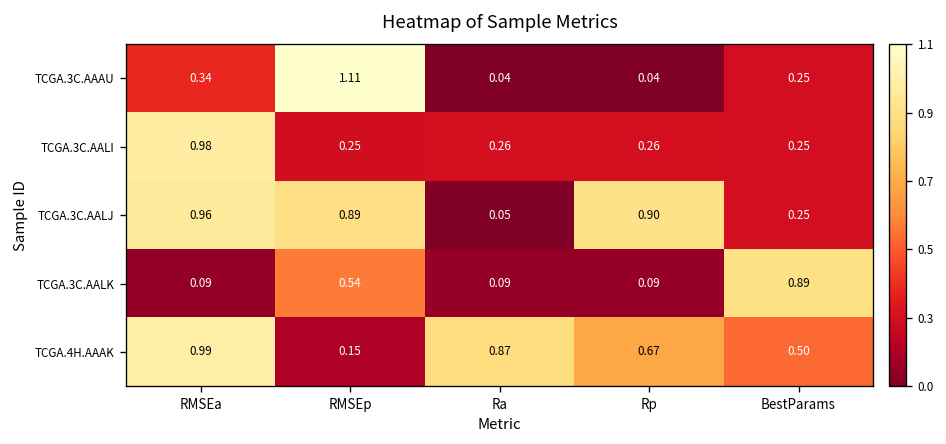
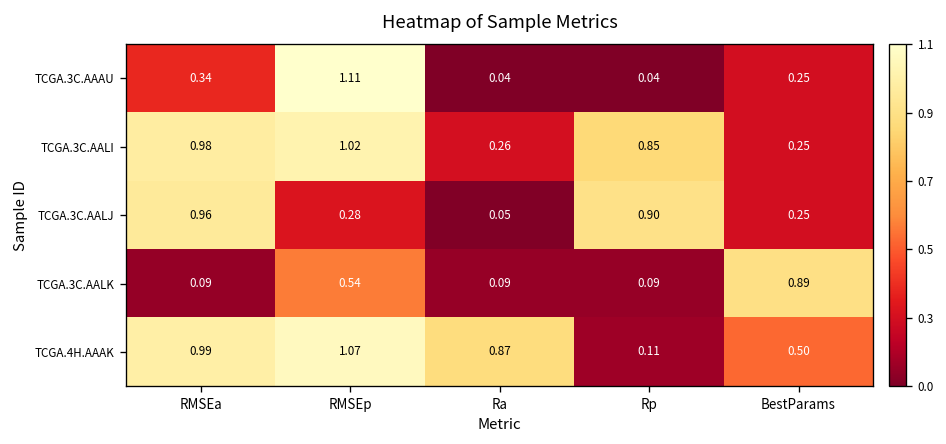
  {
    "TCGA.3C.AAAU": {
      "RMSEa": 0.34,
      "RMSEp": 1.11,
      "Ra": 0.04,
      "Rp": 0.04,
      "BestParams": 0.25
    },
    "TCGA.3C.AALI": {
      "RMSEa": 0.98,
-     "RMSEp": 0.25,
+     "RMSEp": 1.02,
      "Ra": 0.26,
-     "Rp": 0.26,
+     "Rp": 0.85,
      "BestParams": 0.25
    },
    "TCGA.3C.AALJ": {
      "RMSEa": 0.96,
-     "RMSEp": 0.89,
+     "RMSEp": 0.28,
      "Ra": 0.05,
      "Rp": 0.90,
      "BestParams": 0.25
    },
    "TCGA.3C.AALK": {
      "RMSEa": 0.09,
      "RMSEp": 0.54,
      "Ra": 0.09,
      "Rp": 0.09,
      "BestParams": 0.89
    },
    "TCGA.4H.AAAK": {
      "RMSEa": 0.99,
-     "RMSEp": 0.15,
+     "RMSEp": 1.07,
      "Ra": 0.87,
-     "Rp": 0.67,
+     "Rp": 0.11,
      "BestParams": 0.50
    }
  }
